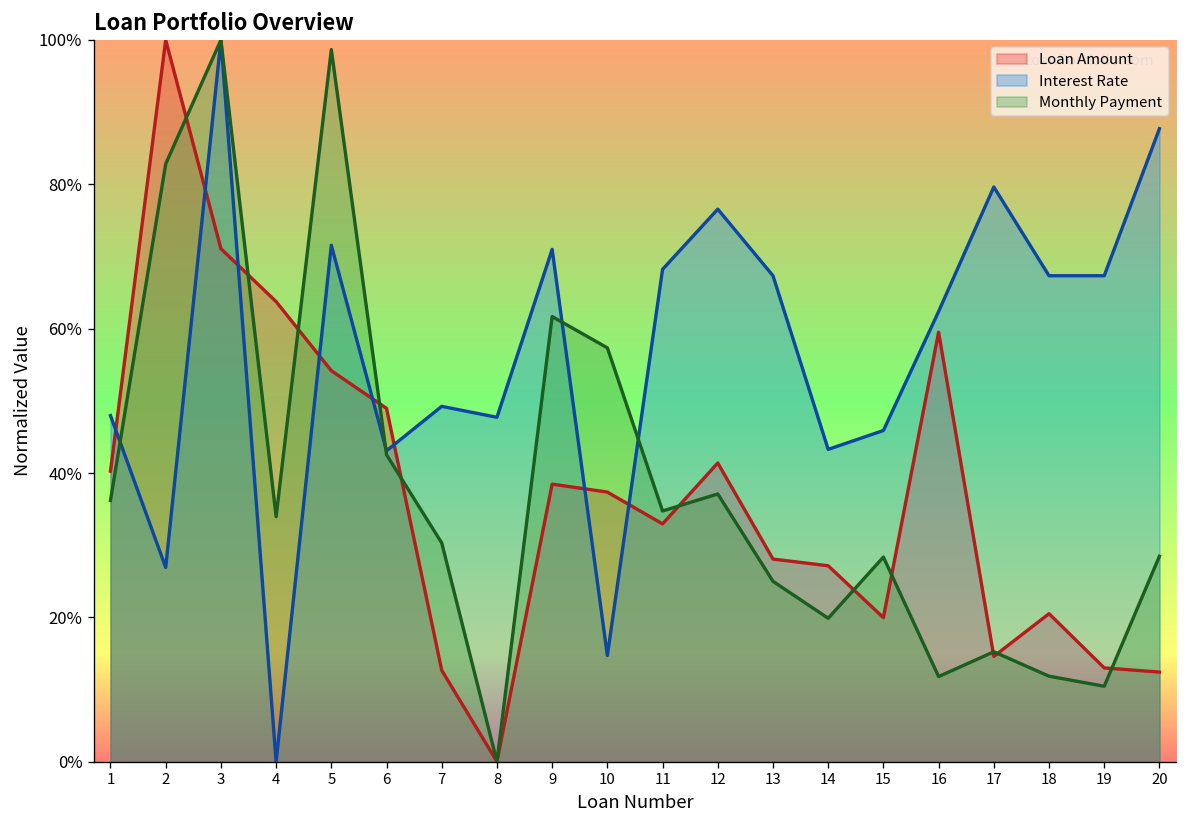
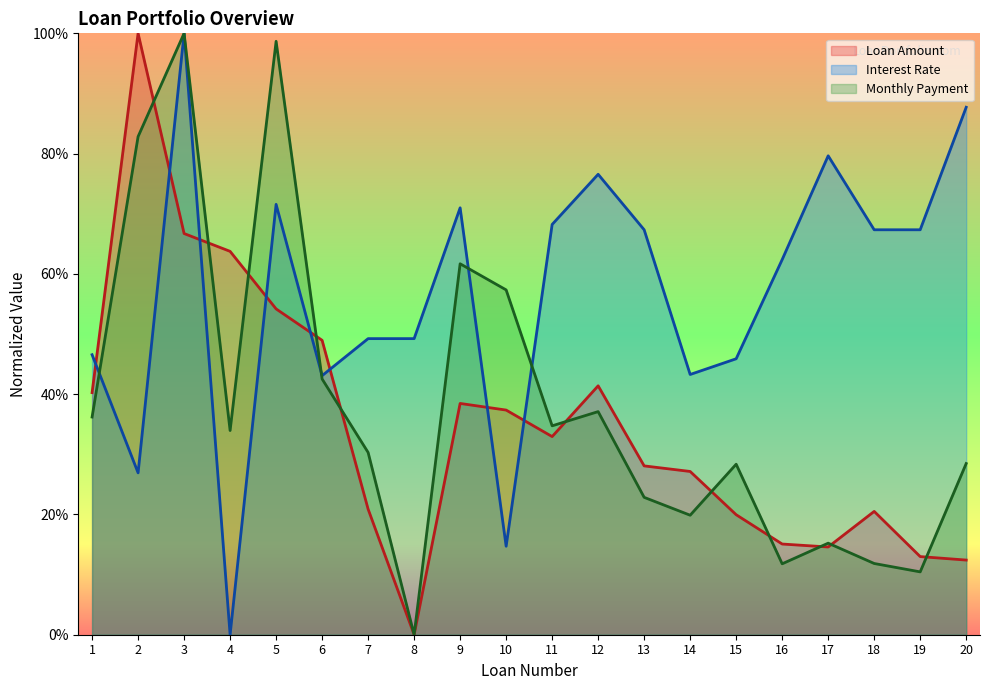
  {
    "Loan Amount": {
      "1": "40%",
      "2": "100%",
-     "3": "71%",
+     "3": "67%",
      "4": "64%",
      "5": "54%",
      "6": "49%",
-     "7": "13%",
+     "7": "21%",
      "9": "38%",
      "10": "37%",
      "11": "33%",
      "12": "41%",
      "13": "28%",
      "14": "27%",
      "15": "20%",
-     "16": "60%",
+     "16": "15%",
      "17": "15%",
      "18": "21%",
      "19": "13%",
      "20": "12%"
    },
    "Interest Rate": {
-     "1": "48%",
+     "1": "47%",
      "2": "27%",
      "4": "0%",
      "5": "72%",
      "6": "43%",
      "7": "49%",
-     "8": "48%",
+     "8": "49%",
      "9": "71%",
      "10": "15%",
      "11": "68%",
      "12": "77%",
      "13": "67%",
      "14": "43%",
      "15": "46%",
      "16": "62%",
      "17": "80%",
      "18": "67%",
      "19": "67%",
      "20": "88%"
    },
    "Monthly Payment": {
      "1": "36%",
      "2": "83%",
      "4": "34%",
      "5": "99%",
      "6": "43%",
      "7": "30%",
      "9": "62%",
      "10": "57%",
      "11": "35%",
      "12": "37%",
-     "13": "25%",
+     "13": "23%",
      "14": "20%",
      "15": "28%",
      "16": "12%",
      "17": "15%",
      "18": "12%",
      "19": "10%",
      "20": "28%"
    }
  }
